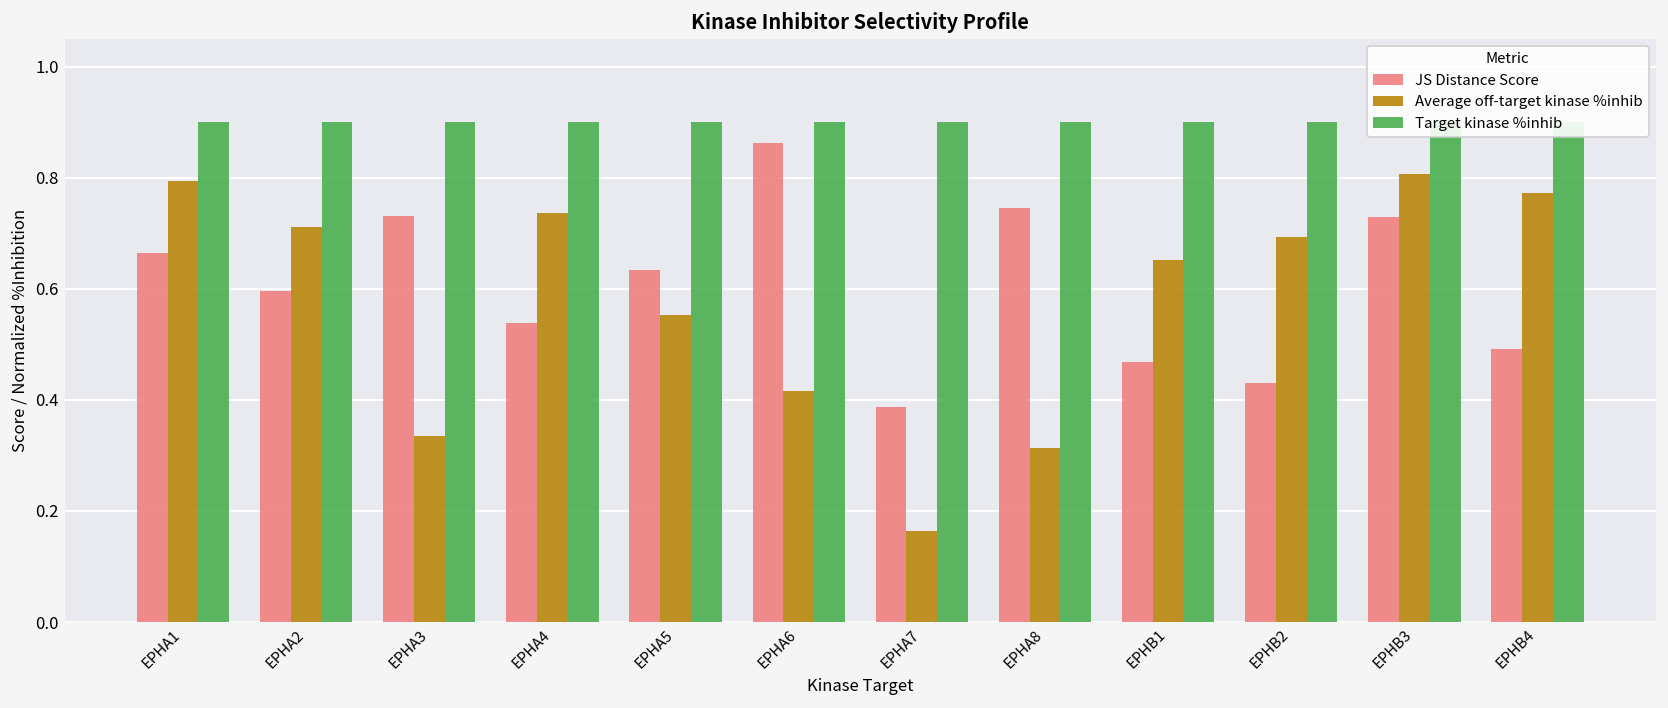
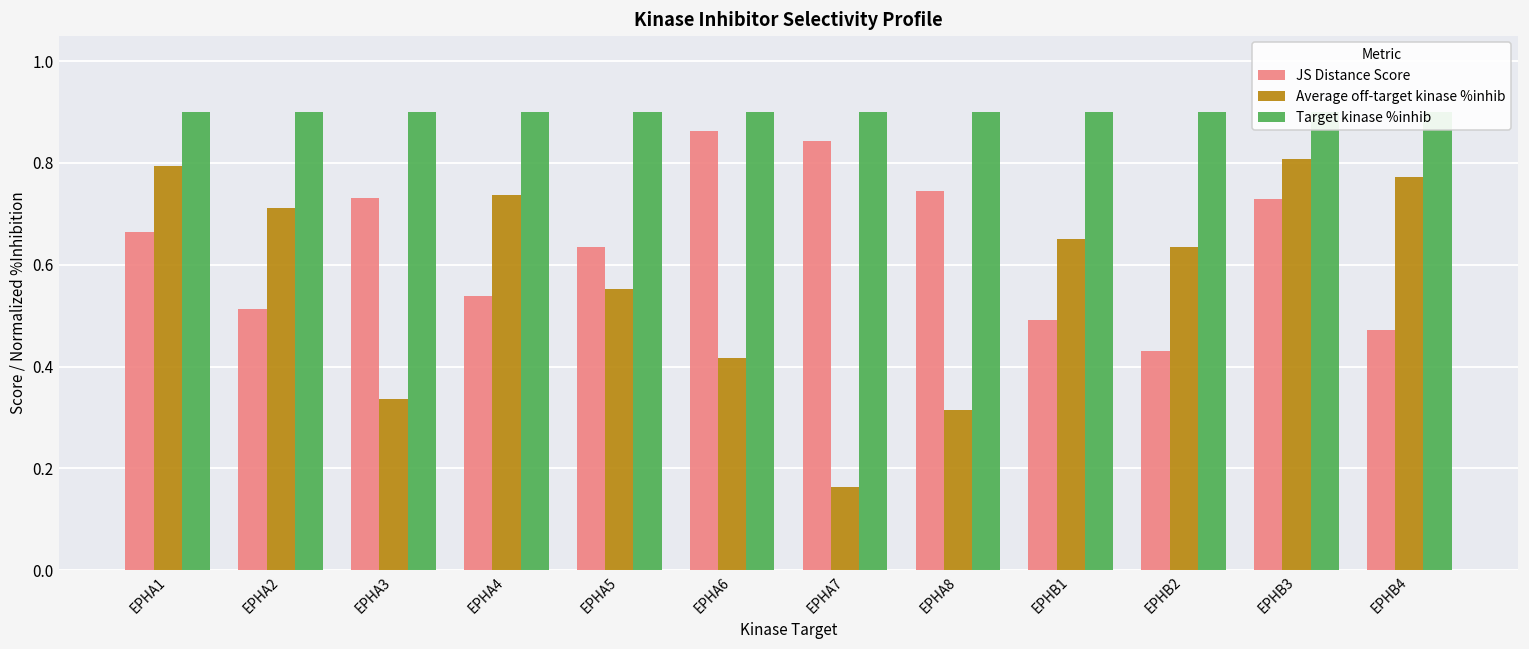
  {
    "JS Distance Score": {
      "EPHA1": 0.66,
-     "EPHA2": 0.60,
+     "EPHA2": 0.51,
      "EPHA3": 0.73,
      "EPHA4": 0.54,
      "EPHA5": 0.63,
      "EPHA6": 0.86,
-     "EPHA7": 0.39,
+     "EPHA7": 0.84,
      "EPHA8": 0.75,
-     "EPHB1": 0.47,
+     "EPHB1": 0.49,
      "EPHB2": 0.43,
      "EPHB3": 0.73,
-     "EPHB4": 0.49
+     "EPHB4": 0.47
    },
    "Average off-target kinase %inhib": {
      "EPHA1": 0.79,
      "EPHA2": 0.71,
      "EPHA3": 0.34,
      "EPHA4": 0.74,
      "EPHA5": 0.55,
      "EPHA6": 0.42,
      "EPHA7": 0.16,
      "EPHA8": 0.31,
      "EPHB1": 0.65,
-     "EPHB2": 0.69,
+     "EPHB2": 0.64,
      "EPHB3": 0.81,
      "EPHB4": 0.77
    },
    "Target kinase %inhib": {
      "EPHA1": 0.90,
      "EPHA2": 0.90,
      "EPHA3": 0.90,
      "EPHA4": 0.90,
      "EPHA5": 0.90,
      "EPHA6": 0.90,
      "EPHA7": 0.90,
      "EPHA8": 0.90,
      "EPHB1": 0.90,
      "EPHB2": 0.90
    }
  }
